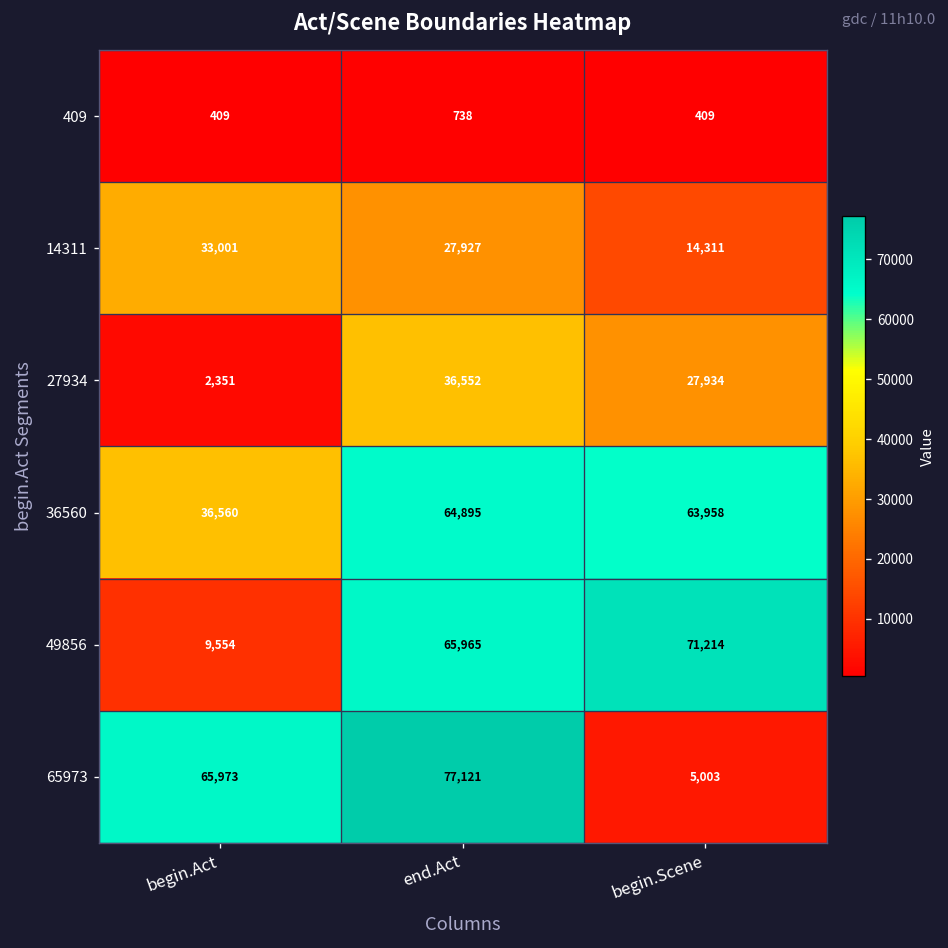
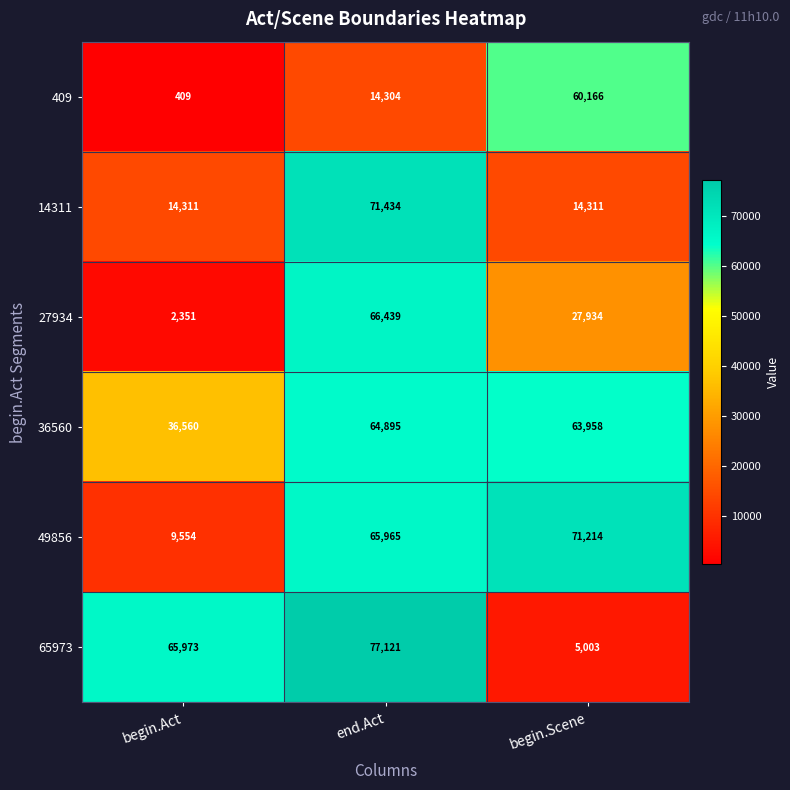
  {
    "409": {
      "begin.Act": "409",
-     "end.Act": "738",
-     "begin.Scene": "409"
+     "end.Act": "14,304",
+     "begin.Scene": "60,166"
    },
    "14311": {
-     "begin.Act": "33,001",
-     "end.Act": "27,927",
+     "begin.Act": "14,311",
+     "end.Act": "71,434",
      "begin.Scene": "14,311"
    },
    "27934": {
      "begin.Act": "2,351",
-     "end.Act": "36,552",
+     "end.Act": "66,439",
      "begin.Scene": "27,934"
    },
    "36560": {
      "begin.Act": "36,560",
      "end.Act": "64,895",
      "begin.Scene": "63,958"
    },
    "49856": {
      "begin.Act": "9,554",
      "end.Act": "65,965",
      "begin.Scene": "71,214"
    },
    "65973": {
      "begin.Act": "65,973",
      "end.Act": "77,121",
      "begin.Scene": "5,003"
    }
  }
